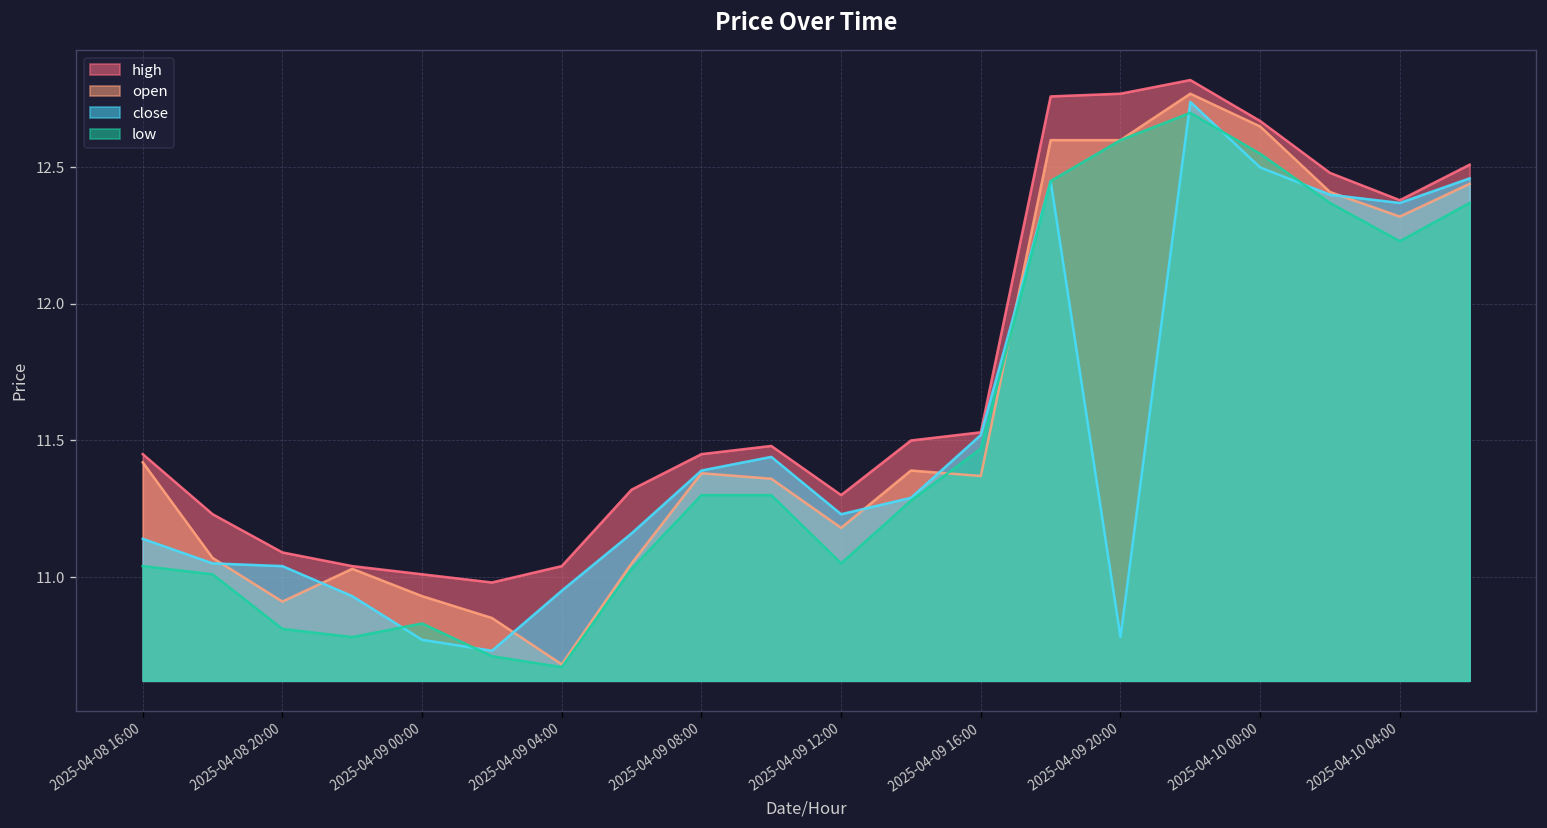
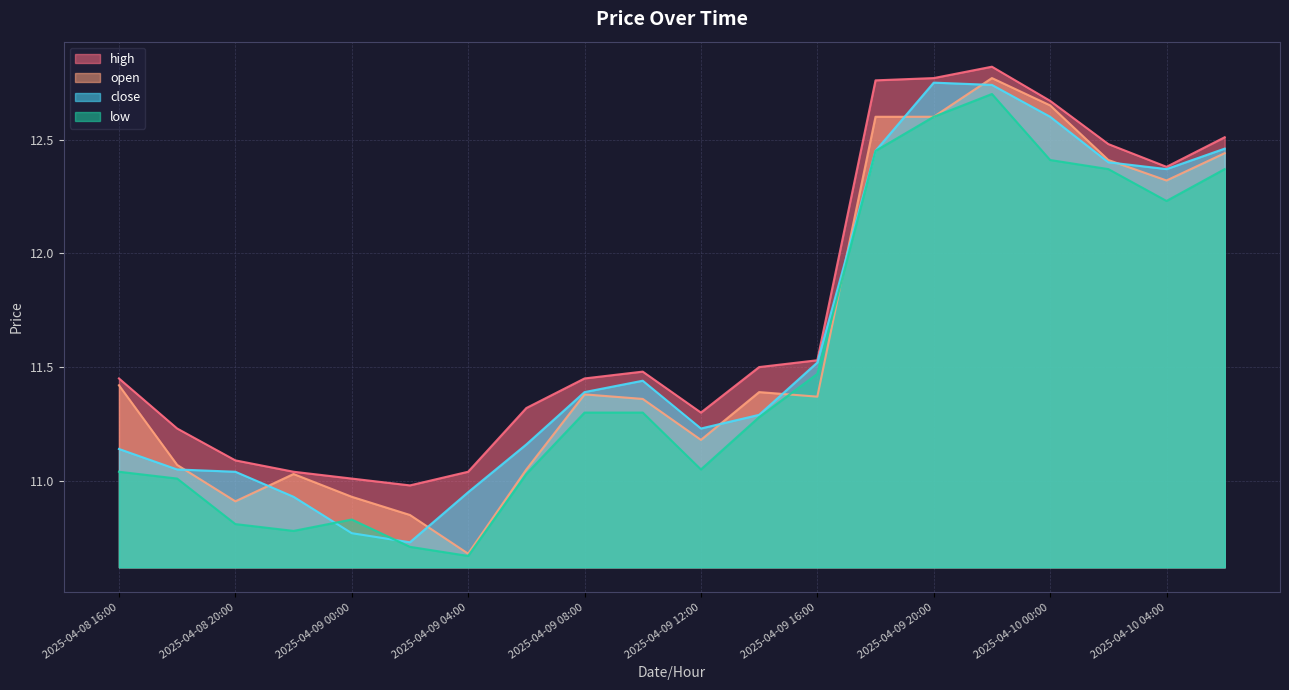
  {
    "close": {
      "2025-04-08 16:00": 11.14,
      "2025-04-08 20:00": 11.04,
      "2025-04-09 00:00": 10.77,
      "2025-04-09 04:00": 10.95,
      "2025-04-09 12:00": 11.23,
-     "2025-04-09 20:00": 10.78,
-     "2025-04-10 00:00": 12.5
+     "2025-04-09 20:00": 12.75,
+     "2025-04-10 00:00": 12.6
    },
    "low": {
      "2025-04-08 16:00": 11.04,
      "2025-04-08 20:00": 10.81,
      "2025-04-09 00:00": 10.83,
      "2025-04-09 08:00": 11.30,
      "2025-04-09 12:00": 11.05,
      "2025-04-09 16:00": 11.47,
-     "2025-04-10 00:00": 12.55,
+     "2025-04-10 00:00": 12.41,
      "2025-04-10 04:00": 12.23
    }
  }
